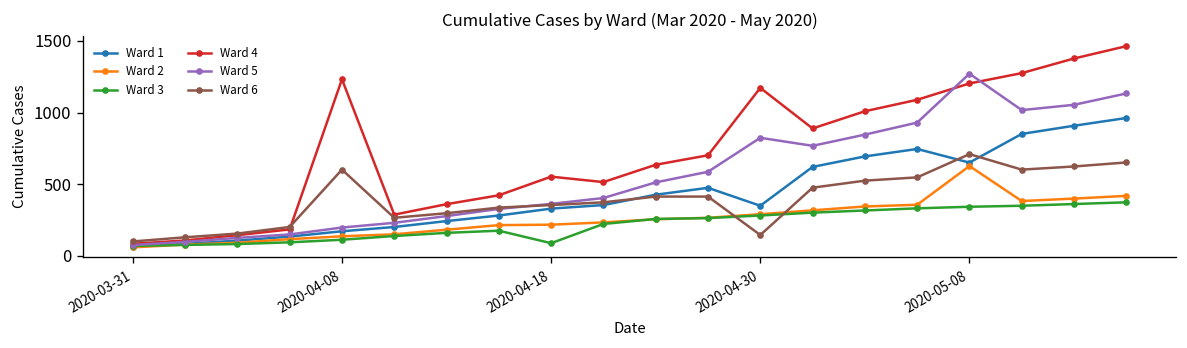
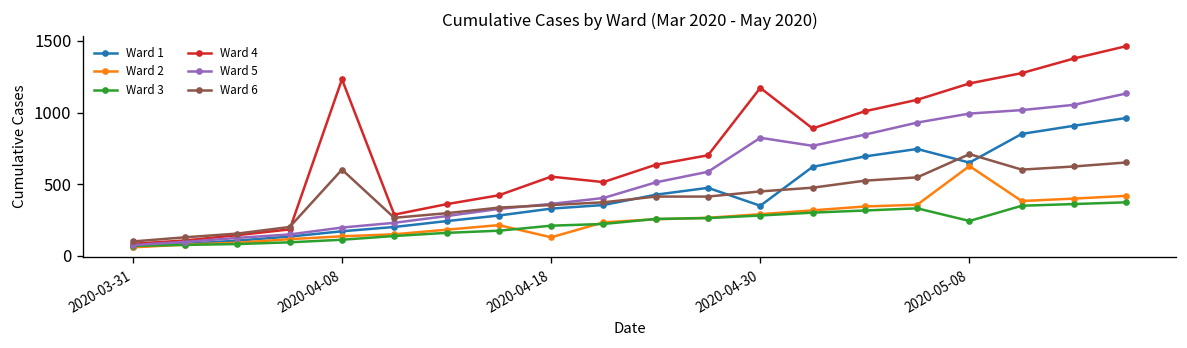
  {
    "Ward 1": {
      "2020-04-08": 170,
      "2020-04-18": 330,
      "2020-04-30": 350,
      "2020-05-08": 650
    },
    "Ward 2": {
      "2020-04-08": 140,
-     "2020-04-18": 220,
+     "2020-04-18": 130,
      "2020-05-08": 630
    },
    "Ward 3": {
      "2020-04-08": 110,
-     "2020-04-18": 90,
-     "2020-05-08": 340
+     "2020-04-18": 210,
+     "2020-05-08": 240
    },
    "Ward 4": {
      "2020-04-08": 1230,
      "2020-04-18": 550,
      "2020-04-30": 1170,
      "2020-05-08": 1200
    },
    "Ward 5": {
      "2020-04-08": 200,
      "2020-04-30": 820,
-     "2020-05-08": 1270
+     "2020-05-08": 990
    },
    "Ward 6": {
      "2020-04-08": 600,
-     "2020-04-30": 150,
+     "2020-04-30": 450,
      "2020-05-08": 710
    }
  }
